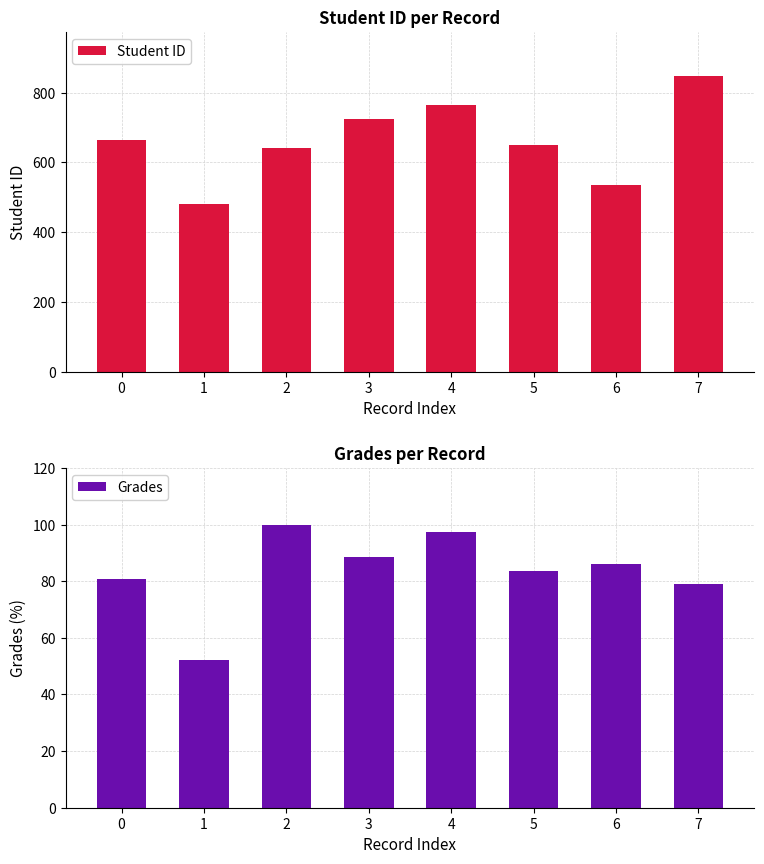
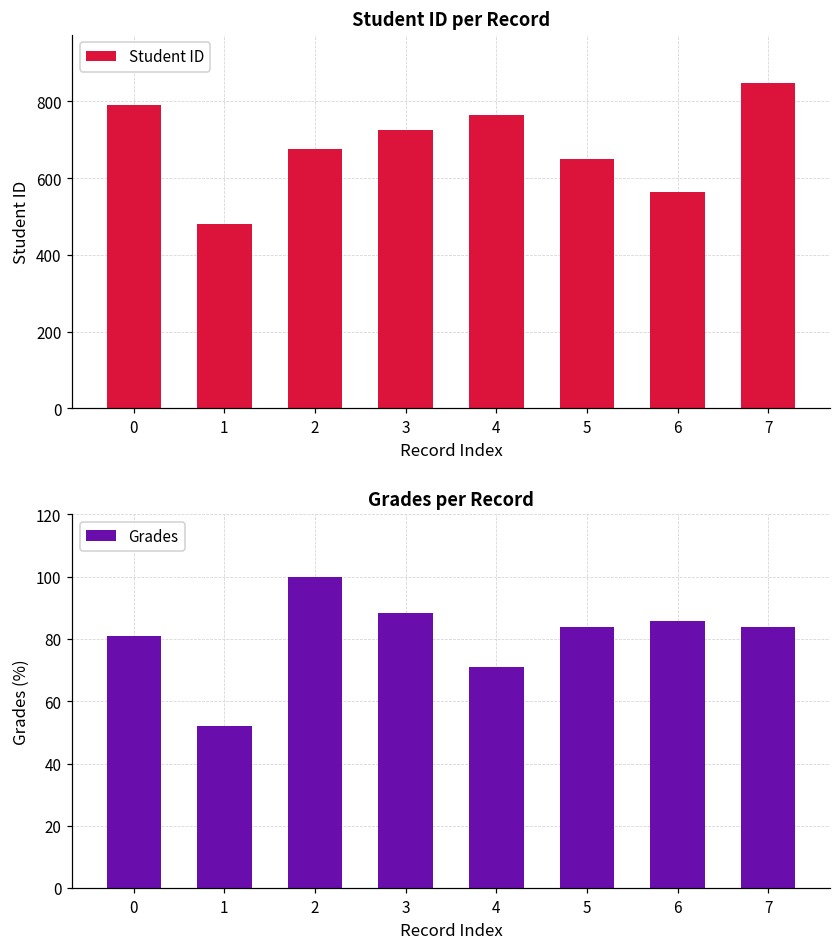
  {
    "Student ID per Record": {
-     "0": 670,
+     "0": 790,
      "1": 480,
-     "2": 640,
+     "2": 680,
      "3": 730,
      "4": 770,
      "5": 650,
-     "6": 530,
+     "6": 560,
      "7": 850
    },
    "Grades per Record": {
      "0": 81,
      "1": 52,
      "2": 100,
      "3": 88,
-     "4": 97,
+     "4": 71,
      "5": 84,
      "6": 86,
-     "7": 79
+     "7": 84
    }
  }
